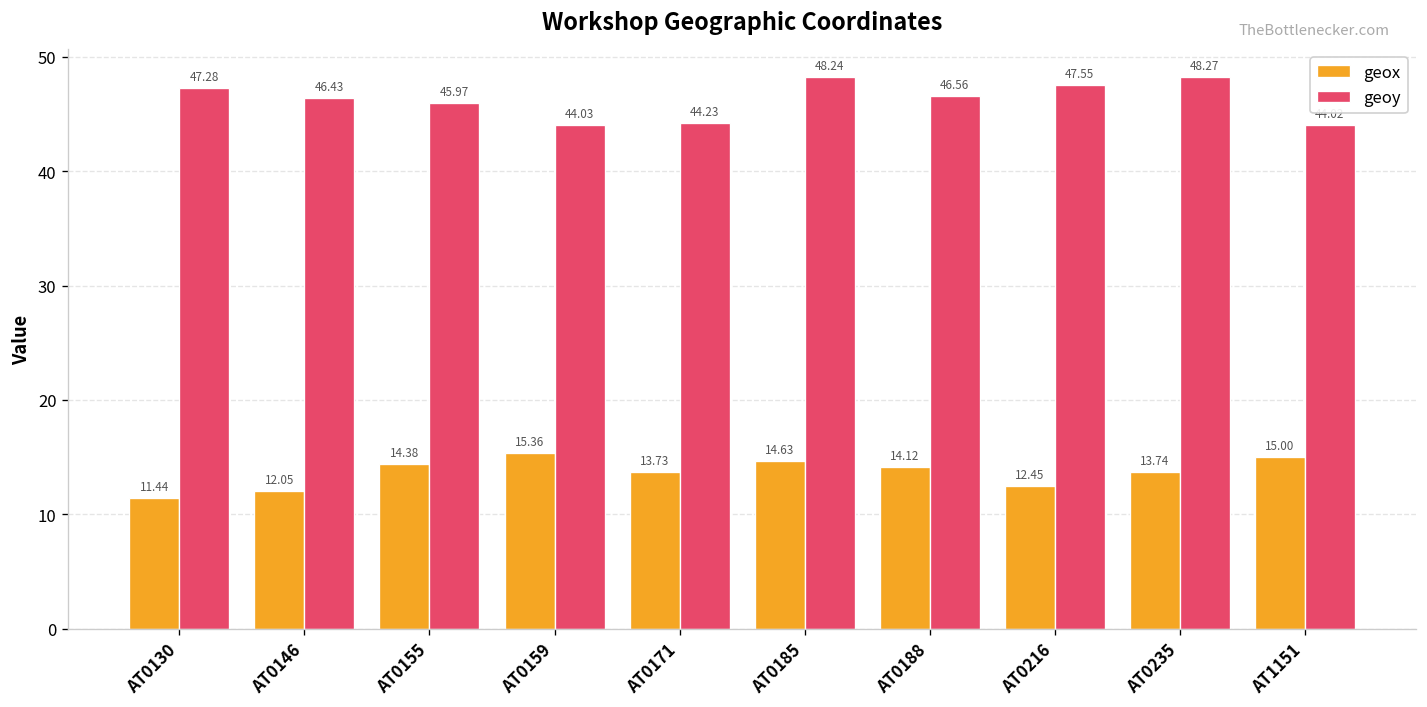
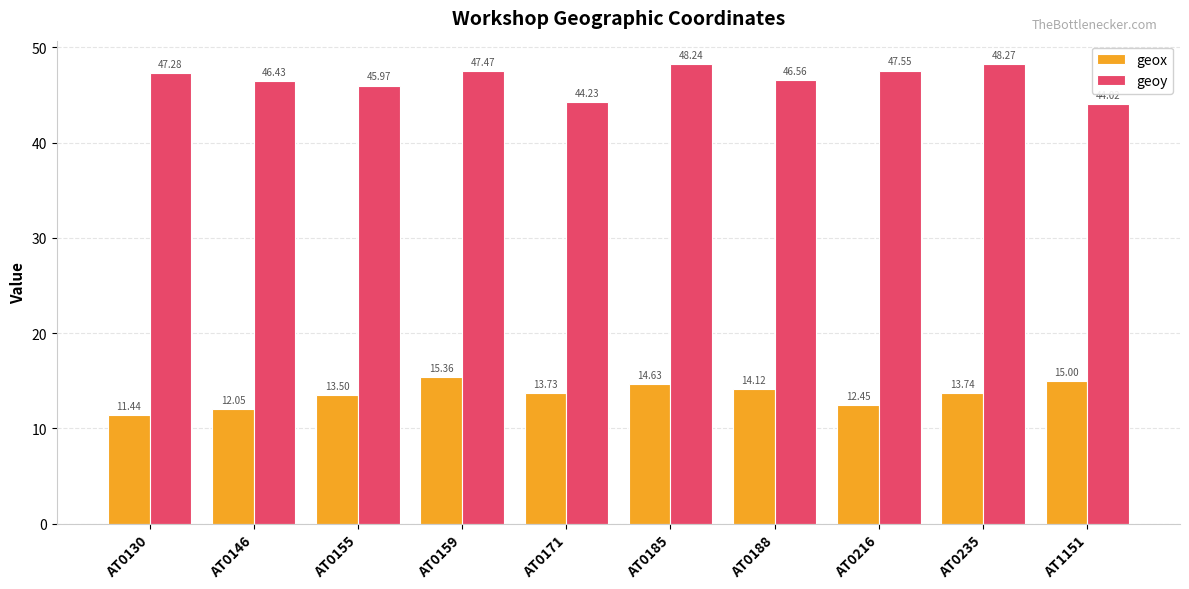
  {
    "geox": {
      "AT0130": 11.44,
      "AT0146": 12.05,
-     "AT0155": 14.38,
+     "AT0155": 13.50,
      "AT0159": 15.36,
      "AT0171": 13.73,
      "AT0185": 14.63,
      "AT0188": 14.12,
      "AT0216": 12.45,
      "AT0235": 13.74,
      "AT1151": 15.00
    },
    "geoy": {
      "AT0130": 47.28,
      "AT0146": 46.43,
      "AT0155": 45.97,
-     "AT0159": 44.03,
+     "AT0159": 47.47,
      "AT0171": 44.23,
      "AT0185": 48.24,
      "AT0188": 46.56,
      "AT0216": 47.55,
      "AT0235": 48.27
    }
  }
